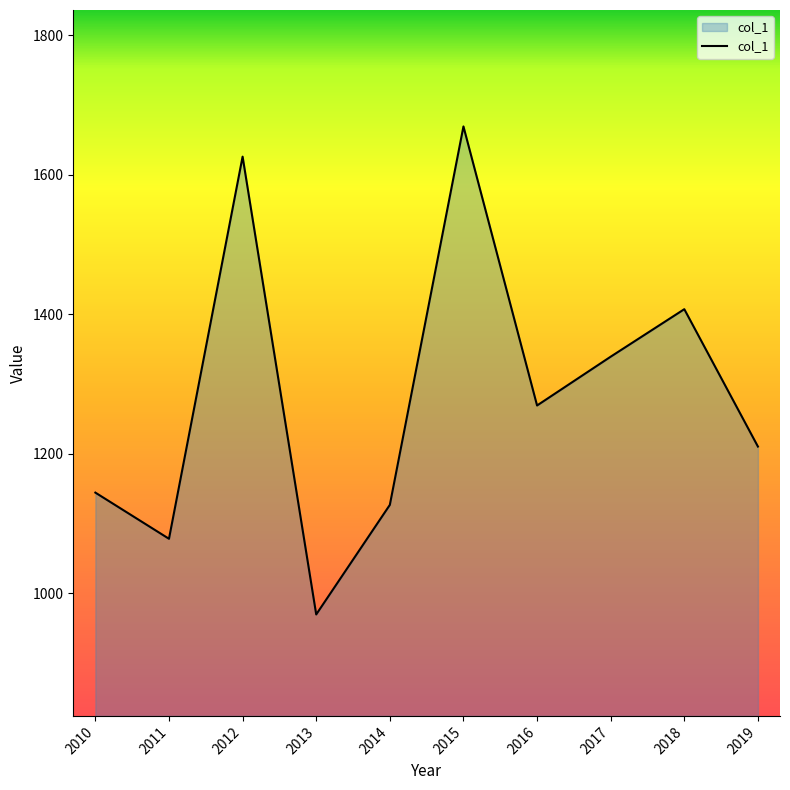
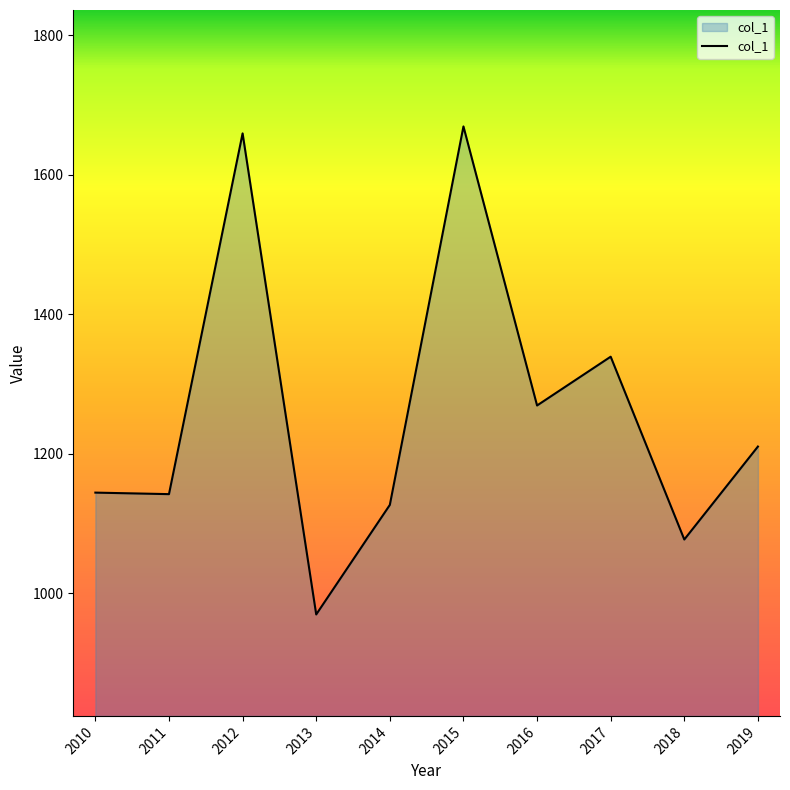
  {
    "2010": 1140,
-   "2011": 1080,
-   "2012": 1630,
+   "2011": 1140,
+   "2012": 1660,
    "2013": 970,
    "2014": 1130,
    "2015": 1670,
    "2016": 1270,
    "2017": 1340,
-   "2018": 1410,
+   "2018": 1080,
    "2019": 1210
  }
